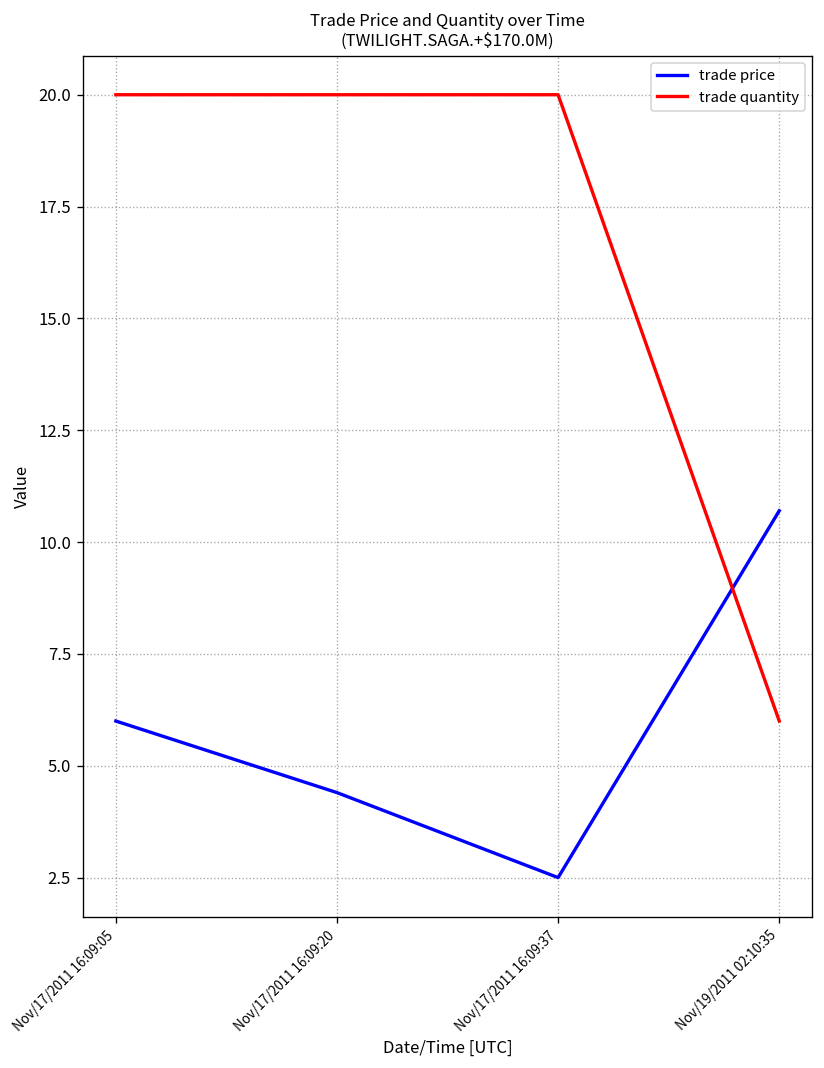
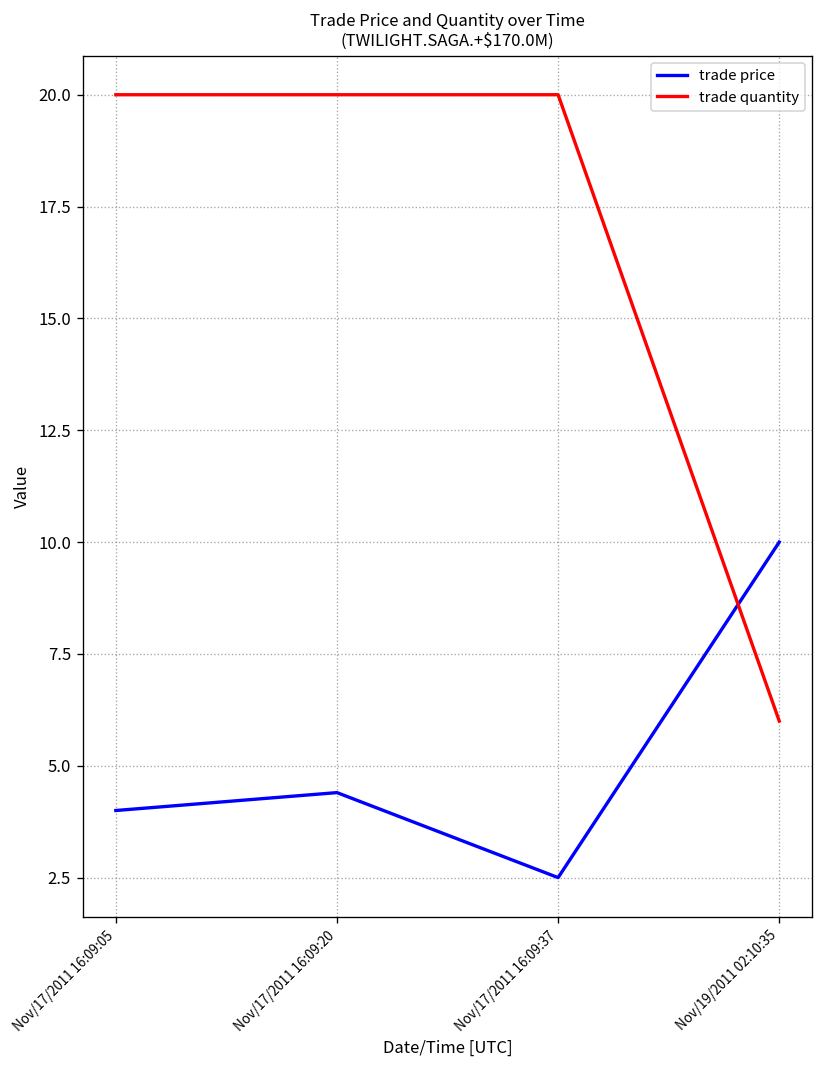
  {
    "trade price": {
-     "Nov/17/2011 16:09:05": 6,
+     "Nov/17/2011 16:09:05": 4,
      "Nov/17/2011 16:09:20": 4.4,
      "Nov/17/2011 16:09:37": 2.5,
-     "Nov/19/2011 02:10:35": 10.7
+     "Nov/19/2011 02:10:35": 10.0
    },
    "trade quantity": {
      "Nov/17/2011 16:09:05": 20.0,
      "Nov/17/2011 16:09:20": 20.0,
      "Nov/17/2011 16:09:37": 20.0,
      "Nov/19/2011 02:10:35": 6.0
    }
  }
